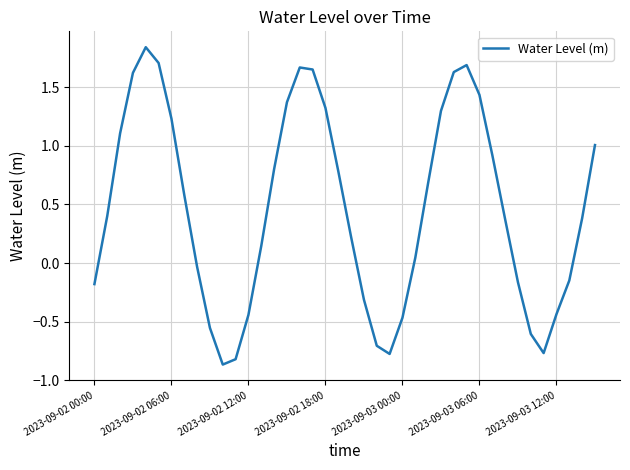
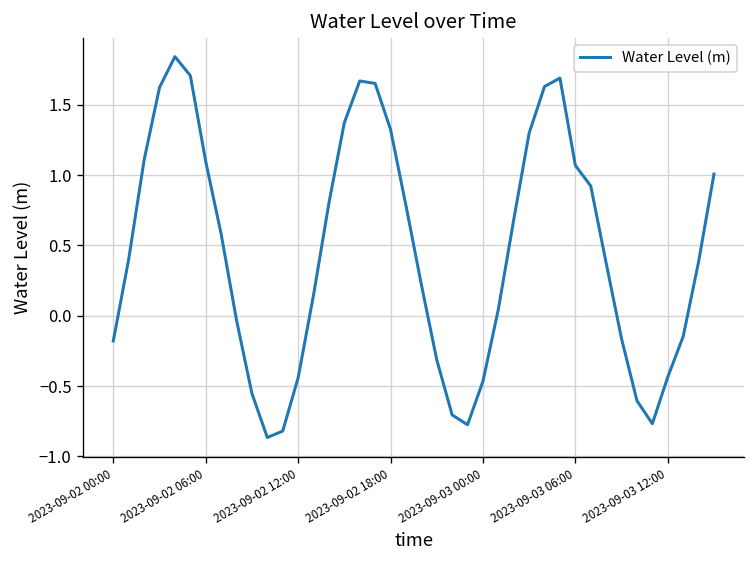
  {
    "2023-09-02 00:00": -0.18,
-   "2023-09-02 06:00": 1.23,
+   "2023-09-02 06:00": 1.10,
    "2023-09-02 12:00": -0.44,
    "2023-09-02 18:00": 1.32,
    "2023-09-03 00:00": -0.47,
-   "2023-09-03 06:00": 1.43,
+   "2023-09-03 06:00": 1.07,
    "2023-09-03 12:00": -0.44
  }
